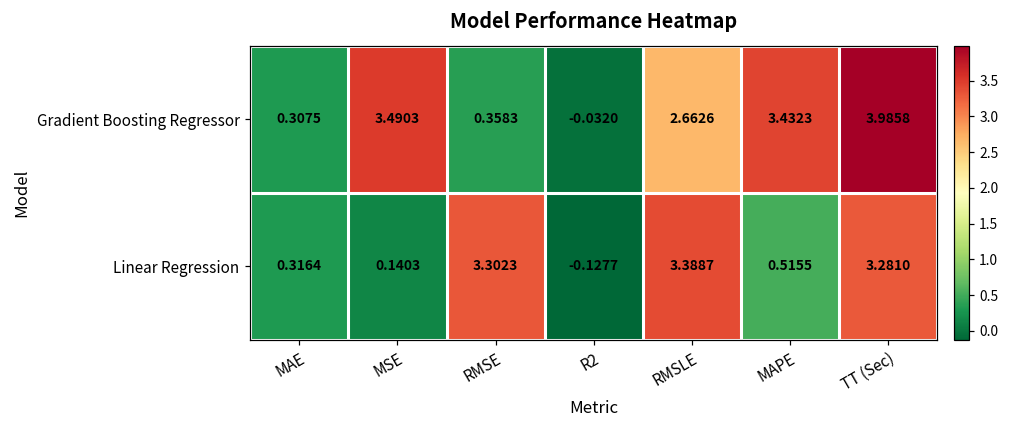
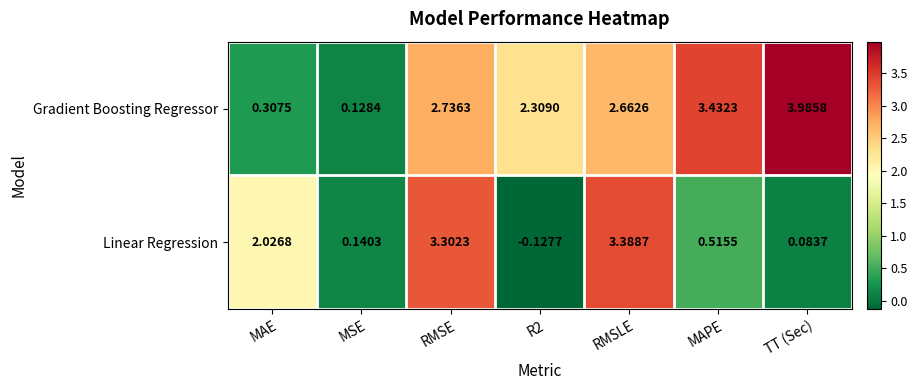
  {
    "Gradient Boosting Regressor": {
      "MAE": 0.3075,
-     "MSE": 3.4903,
-     "RMSE": 0.3583,
-     "R2": -0.0320,
+     "MSE": 0.1284,
+     "RMSE": 2.7363,
+     "R2": 2.3090,
      "RMSLE": 2.6626,
      "MAPE": 3.4323,
      "TT (Sec)": 3.9858
    },
    "Linear Regression": {
-     "MAE": 0.3164,
+     "MAE": 2.0268,
      "MSE": 0.1403,
      "RMSE": 3.3023,
      "R2": -0.1277,
      "RMSLE": 3.3887,
      "MAPE": 0.5155,
-     "TT (Sec)": 3.2810
+     "TT (Sec)": 0.0837
    }
  }
